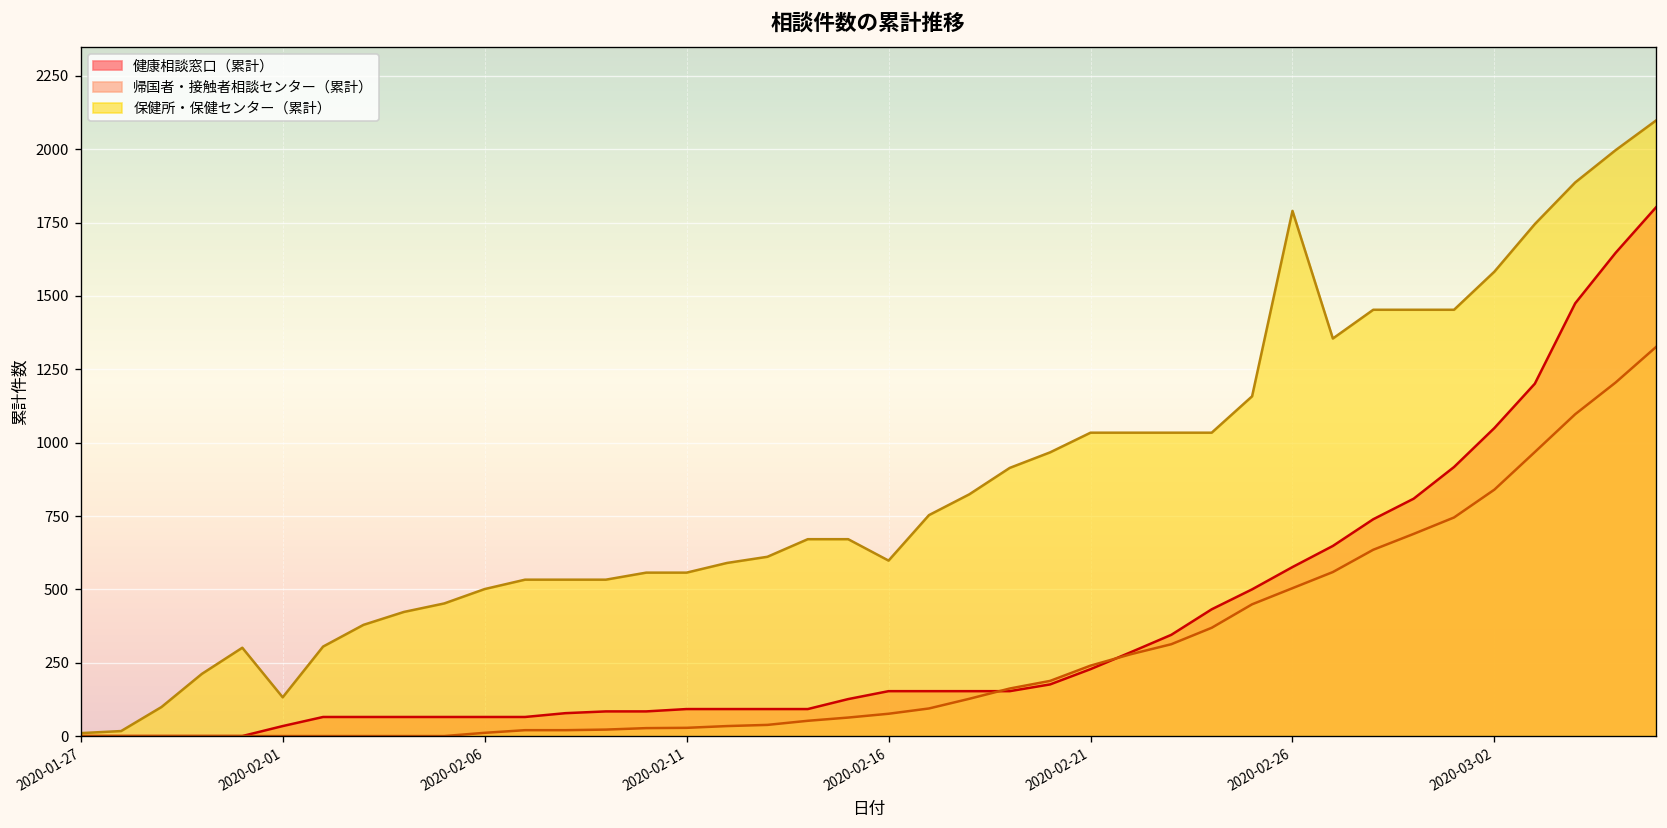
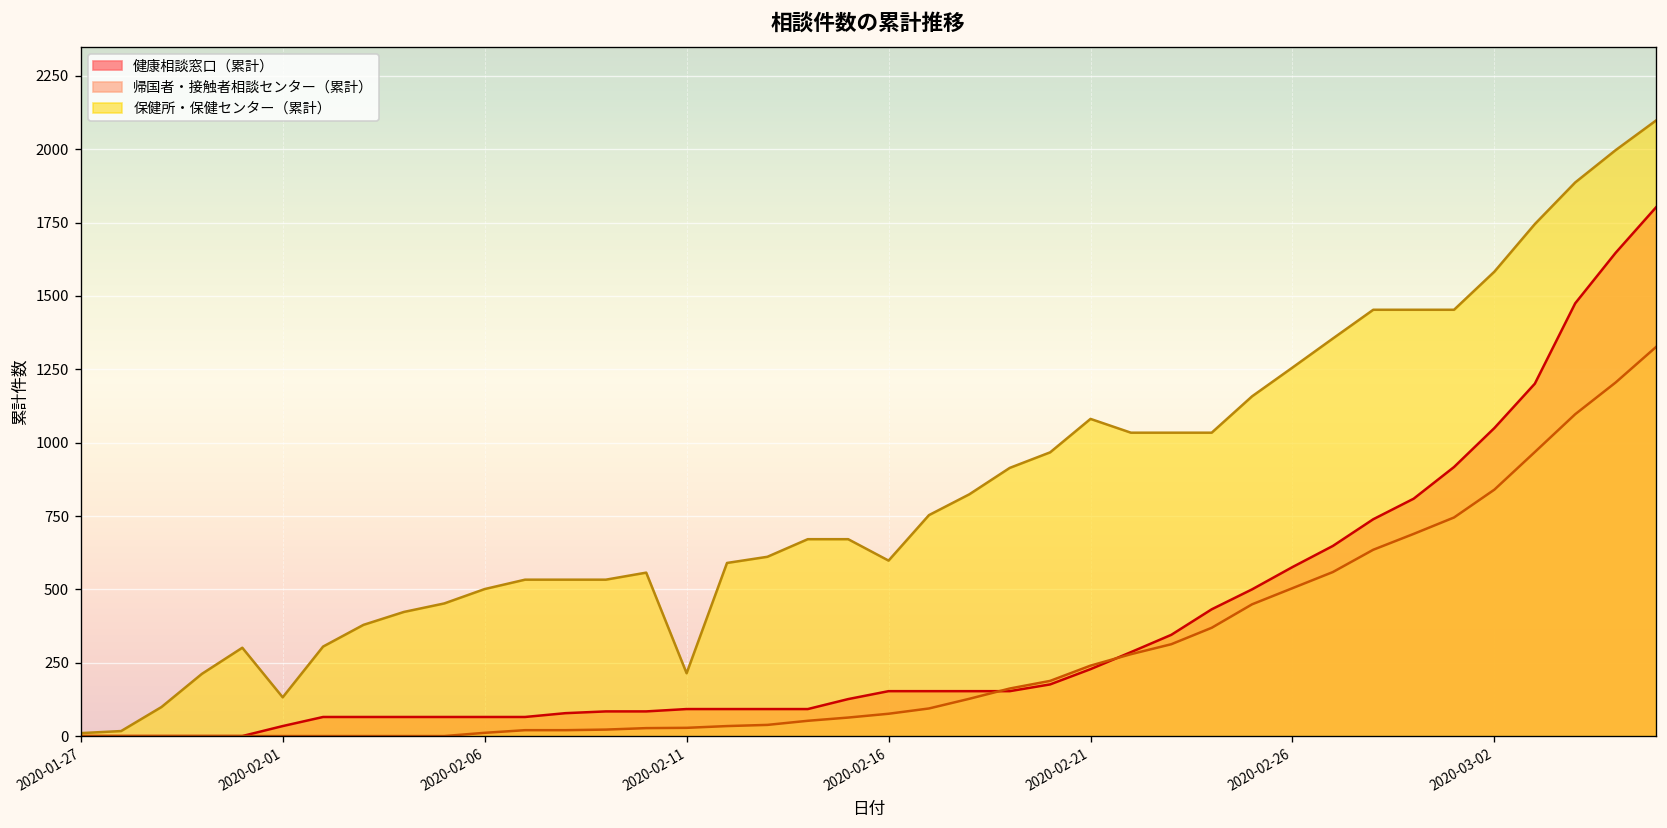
  {
    "保健所・保健センター（累計）": {
      "2020-02-01": 130,
      "2020-02-06": 500,
-     "2020-02-11": 560,
+     "2020-02-11": 210,
      "2020-02-16": 600,
-     "2020-02-21": 1030,
-     "2020-02-26": 1790,
+     "2020-02-21": 1080,
+     "2020-02-26": 1260,
      "2020-03-02": 1580
    }
  }
